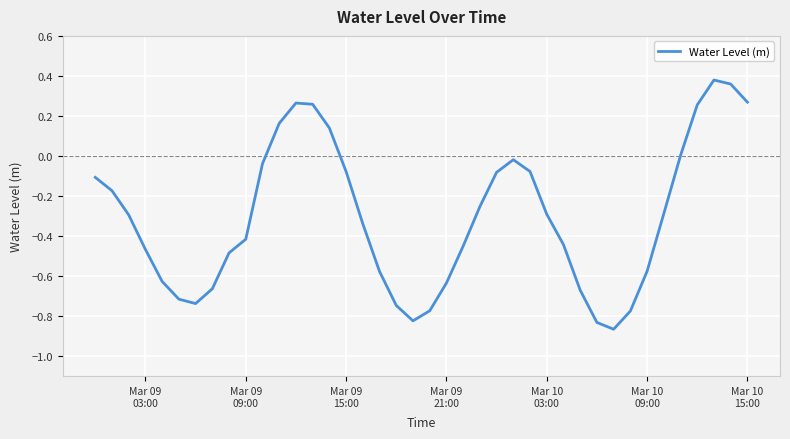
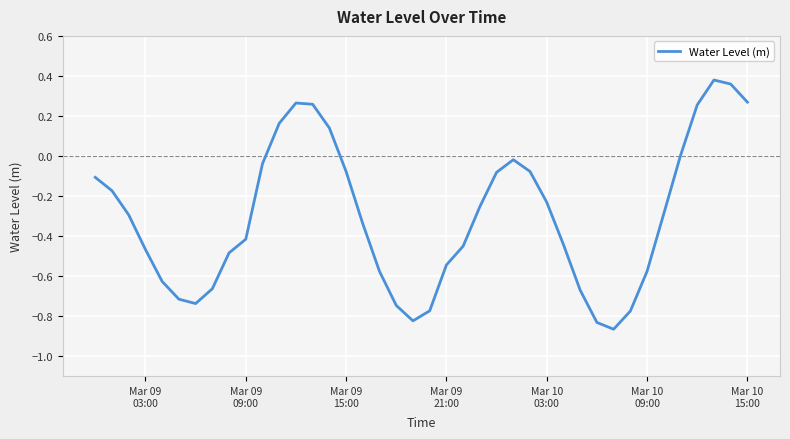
  {
    "Mar 09 03:00": -0.47,
    "Mar 09 09:00": -0.42,
    "Mar 09 15:00": -0.08,
-   "Mar 09 21:00": -0.63,
-   "Mar 10 03:00": -0.29,
+   "Mar 09 21:00": -0.54,
+   "Mar 10 03:00": -0.23,
    "Mar 10 09:00": -0.58,
    "Mar 10 15:00": 0.27
  }
